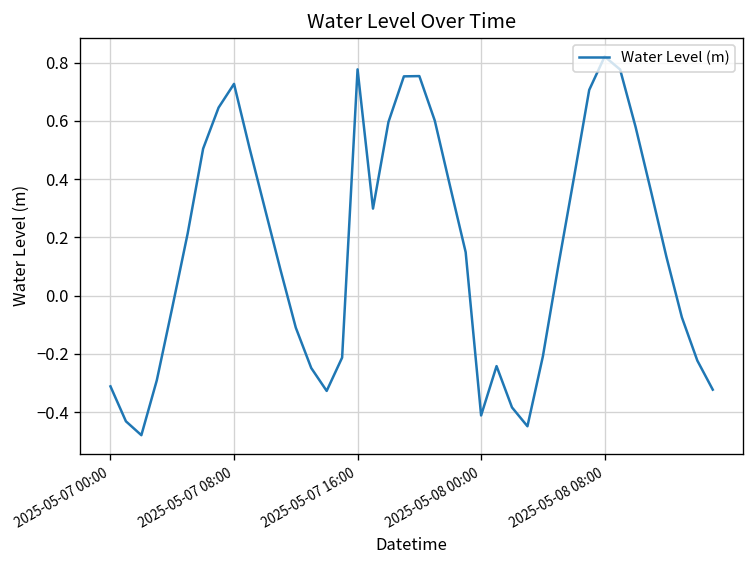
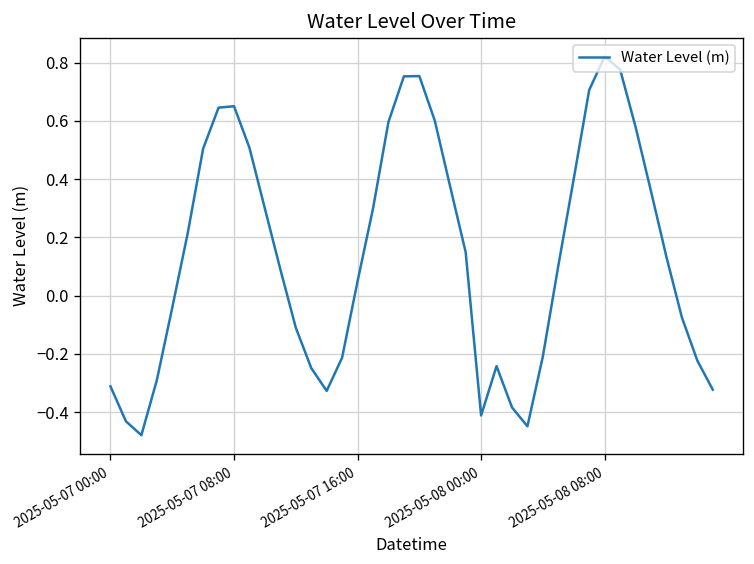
  {
    "2025-05-07 00:00": -0.31,
-   "2025-05-07 08:00": 0.73,
-   "2025-05-07 16:00": 0.78,
+   "2025-05-07 08:00": 0.65,
+   "2025-05-07 16:00": 0.05,
    "2025-05-08 00:00": -0.41
  }
